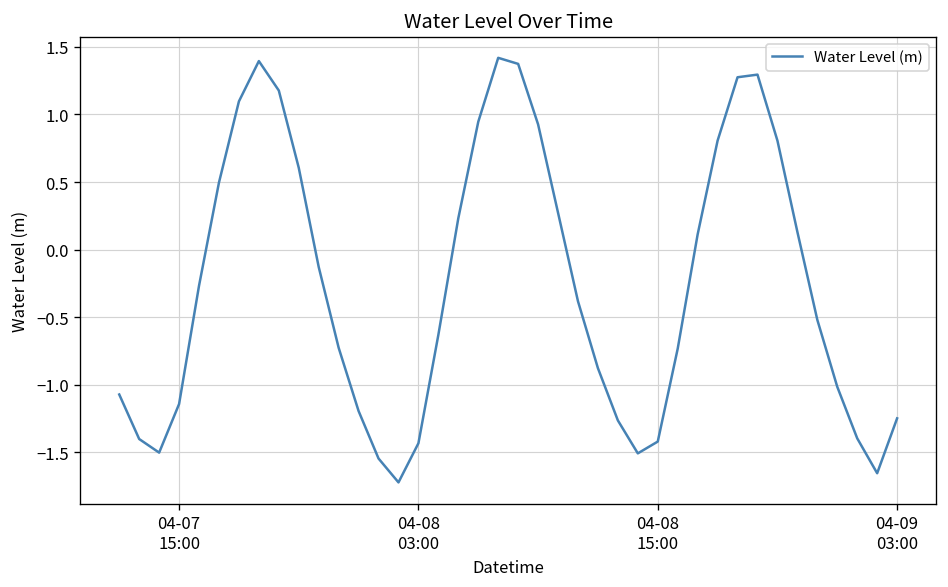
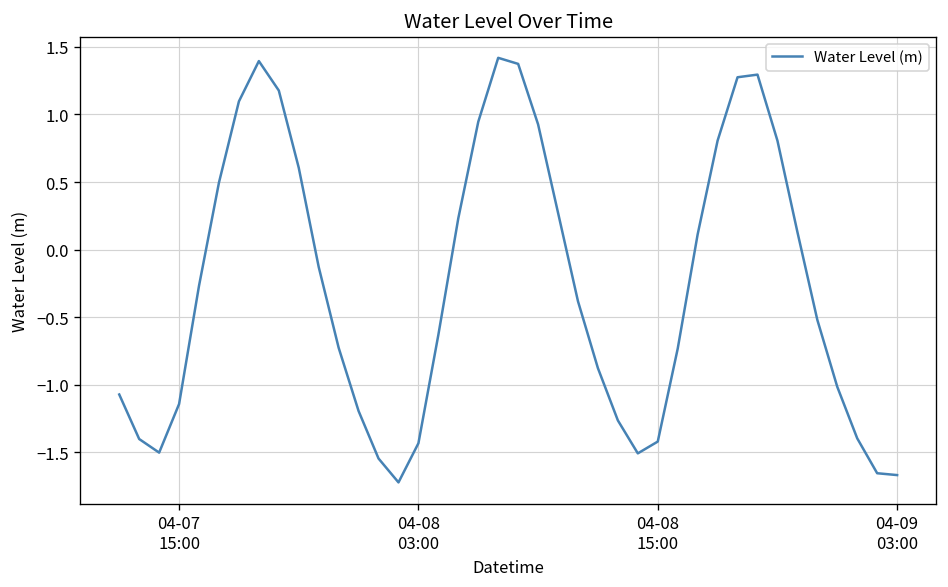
  {
    "04-07 15:00": -1.14,
    "04-08 03:00": -1.43,
    "04-08 15:00": -1.42,
-   "04-09 03:00": -1.25
+   "04-09 03:00": -1.67
  }
